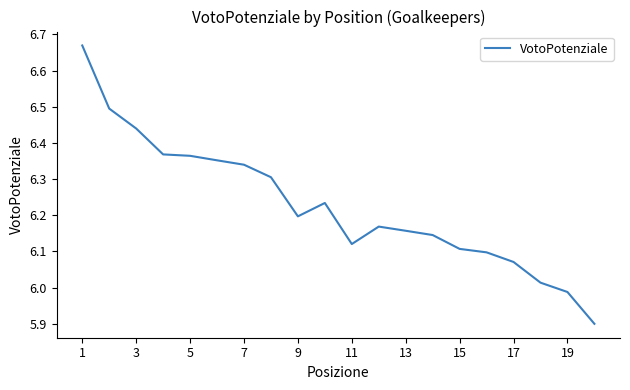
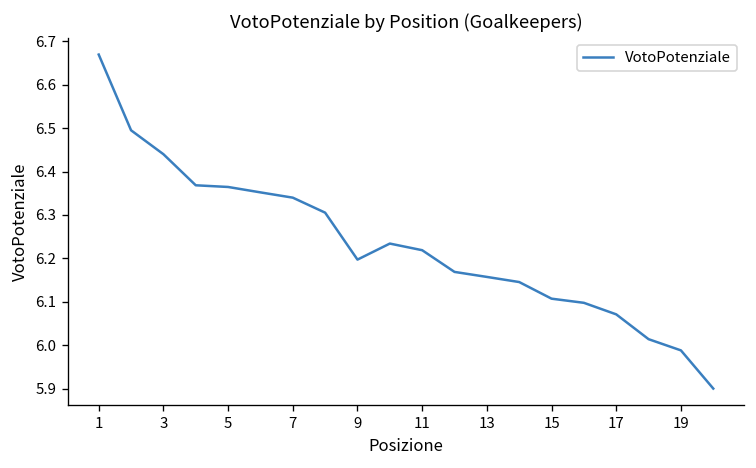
  {
    "1": 6.67,
    "3": 6.44,
    "5": 6.36,
    "7": 6.34,
    "9": 6.20,
-   "11": 6.12,
+   "11": 6.22,
    "13": 6.16,
    "15": 6.11,
    "17": 6.07,
    "19": 5.99
  }
